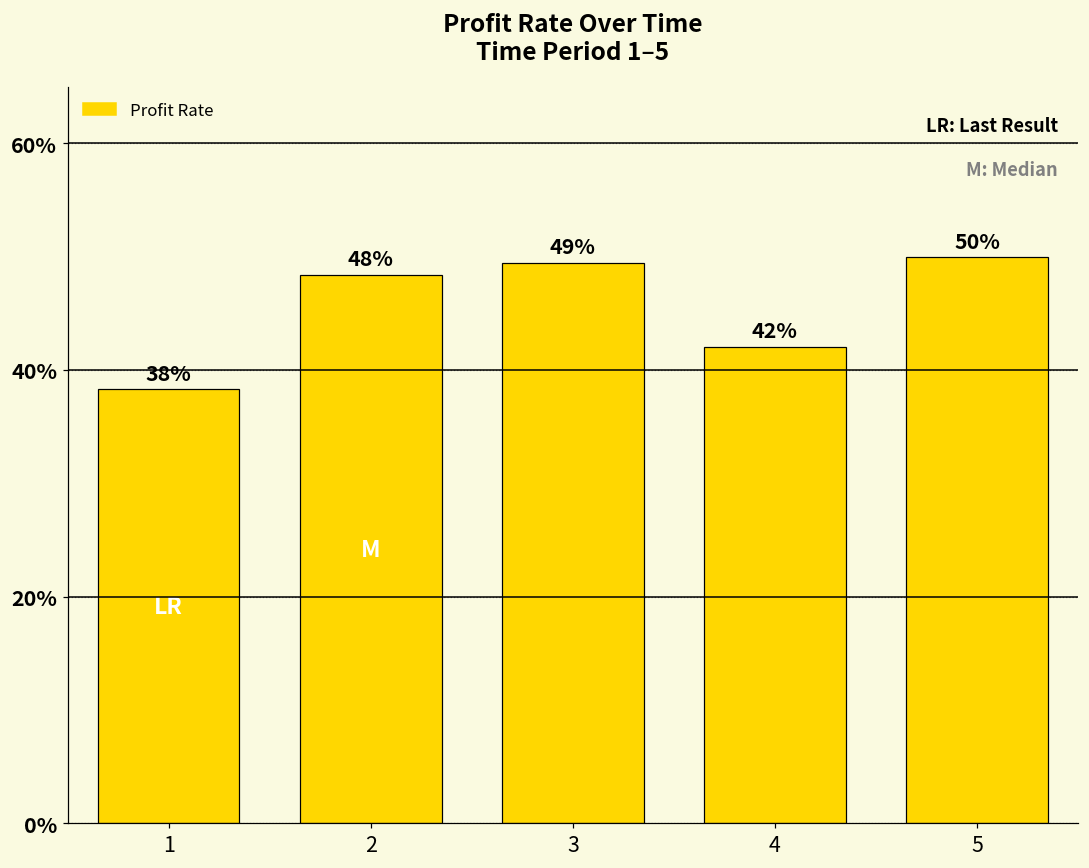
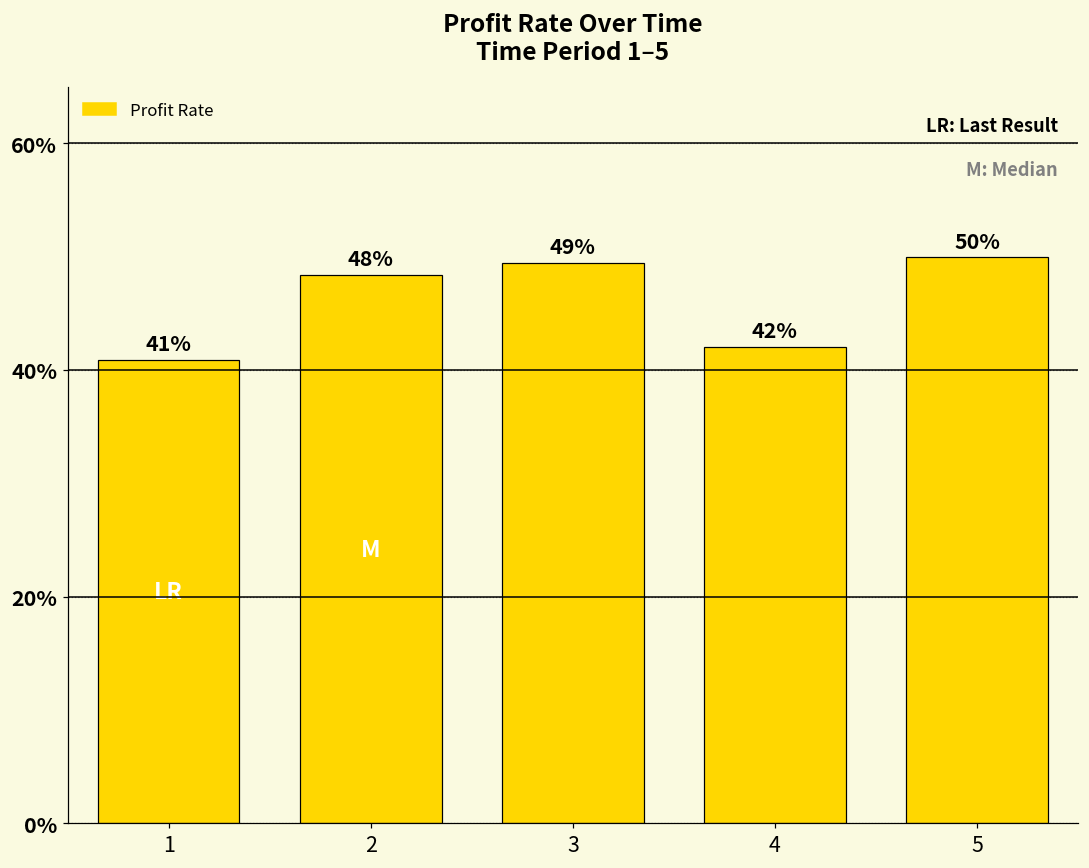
  {
-   "1": "38%",
+   "1": "41%",
    "2": "48%",
    "3": "49%",
    "4": "42%",
    "5": "50%"
  }
